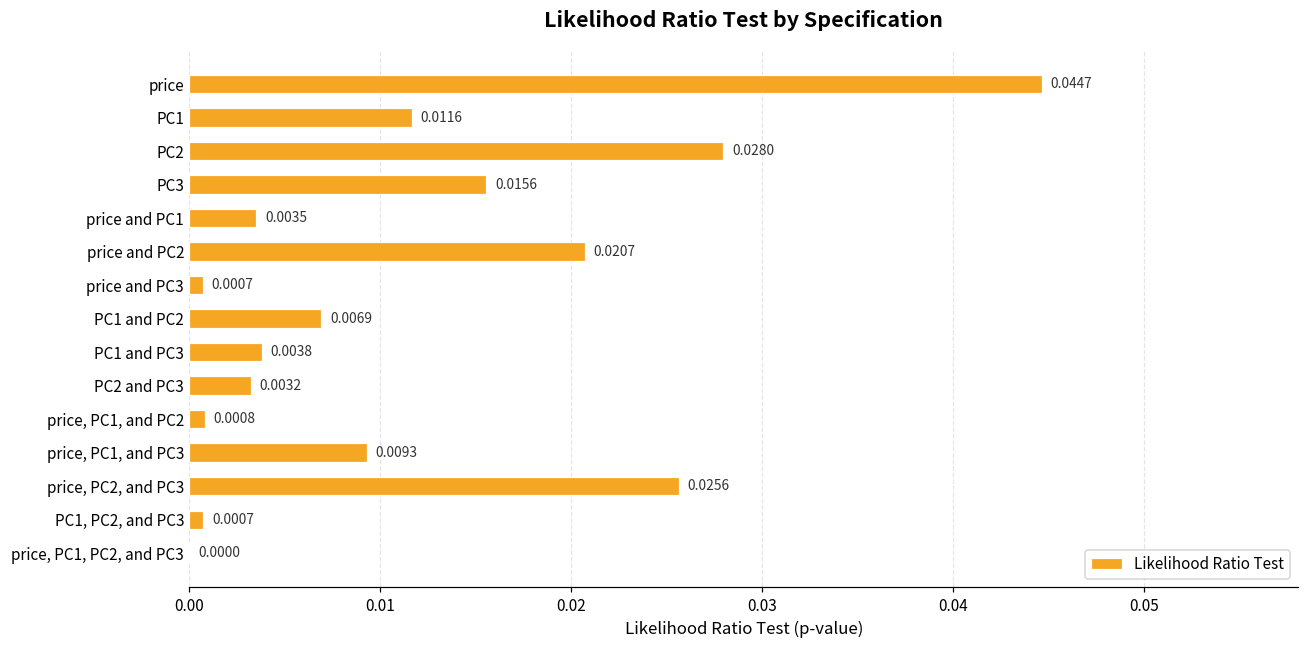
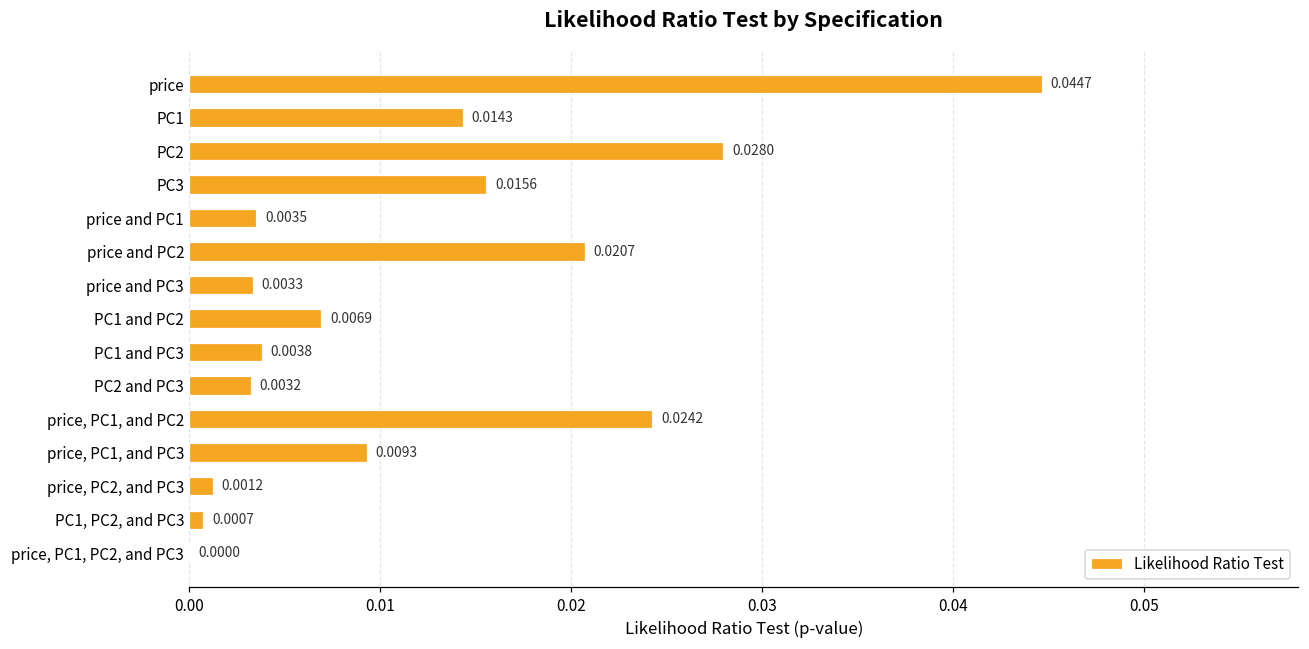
  {
    "price": 0.0447,
-   "PC1": 0.0116,
+   "PC1": 0.0143,
    "PC2": 0.0280,
    "PC3": 0.0156,
    "price and PC1": 0.0035,
    "price and PC2": 0.0207,
-   "price and PC3": 0.0007,
+   "price and PC3": 0.0033,
    "PC1 and PC2": 0.0069,
    "PC1 and PC3": 0.0038,
    "PC2 and PC3": 0.0032,
-   "price, PC1, and PC2": 0.0008,
+   "price, PC1, and PC2": 0.0242,
    "price, PC1, and PC3": 0.0093,
-   "price, PC2, and PC3": 0.0256,
+   "price, PC2, and PC3": 0.0012,
    "PC1, PC2, and PC3": 0.0007,
    "price, PC1, PC2, and PC3": 0.0000
  }
